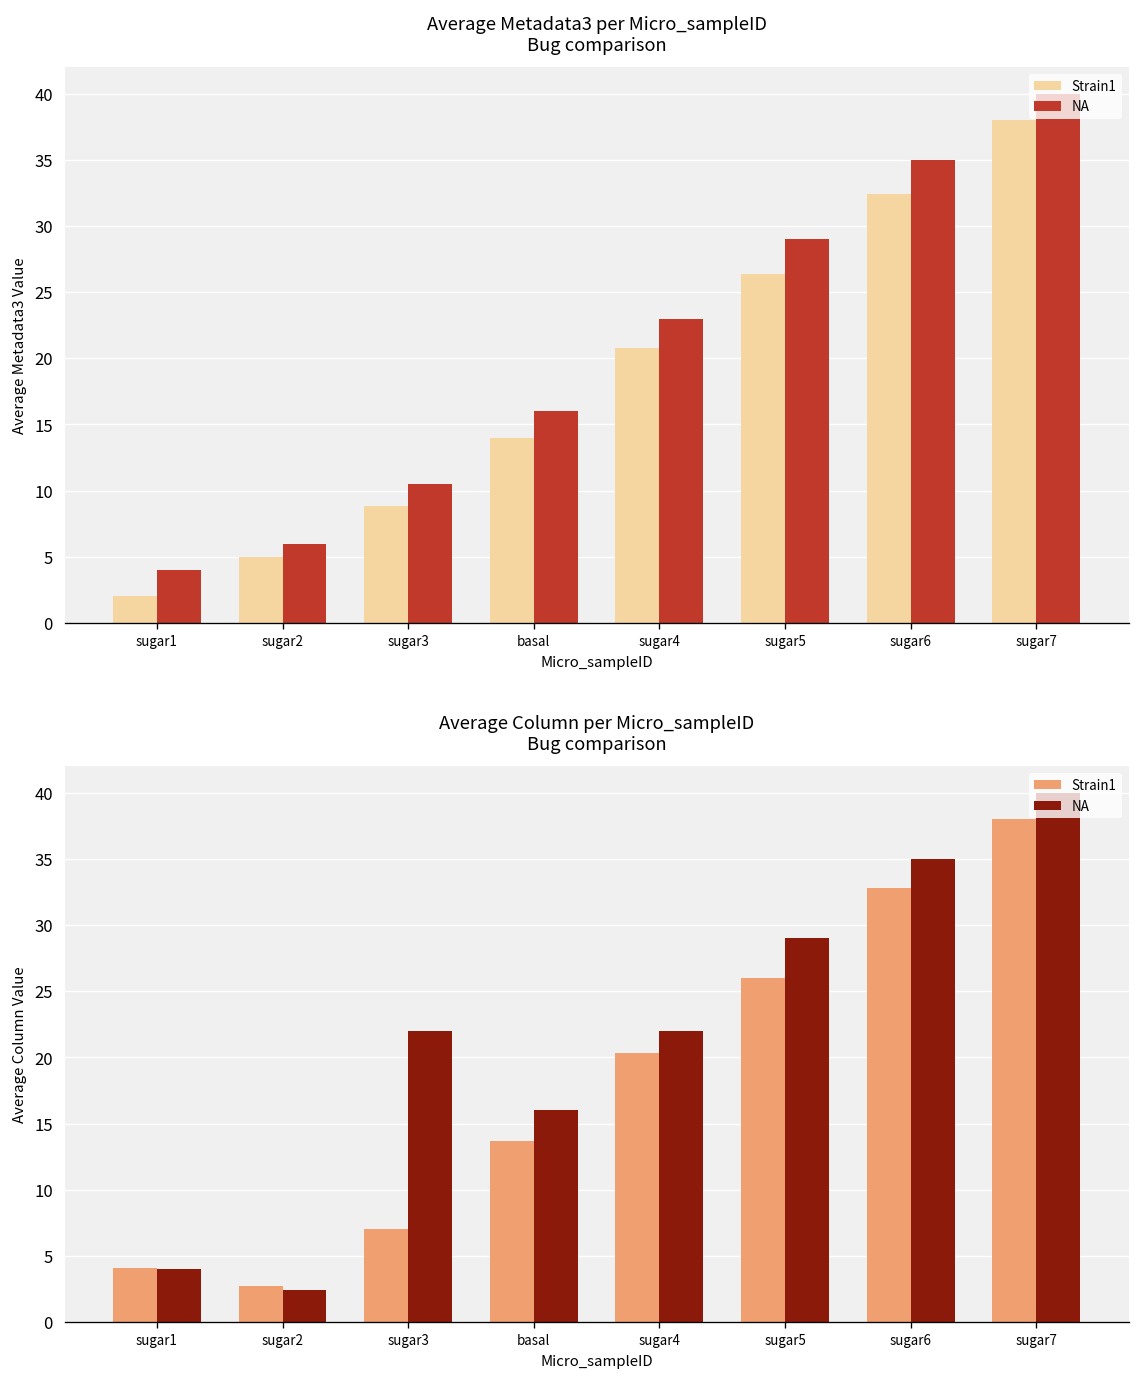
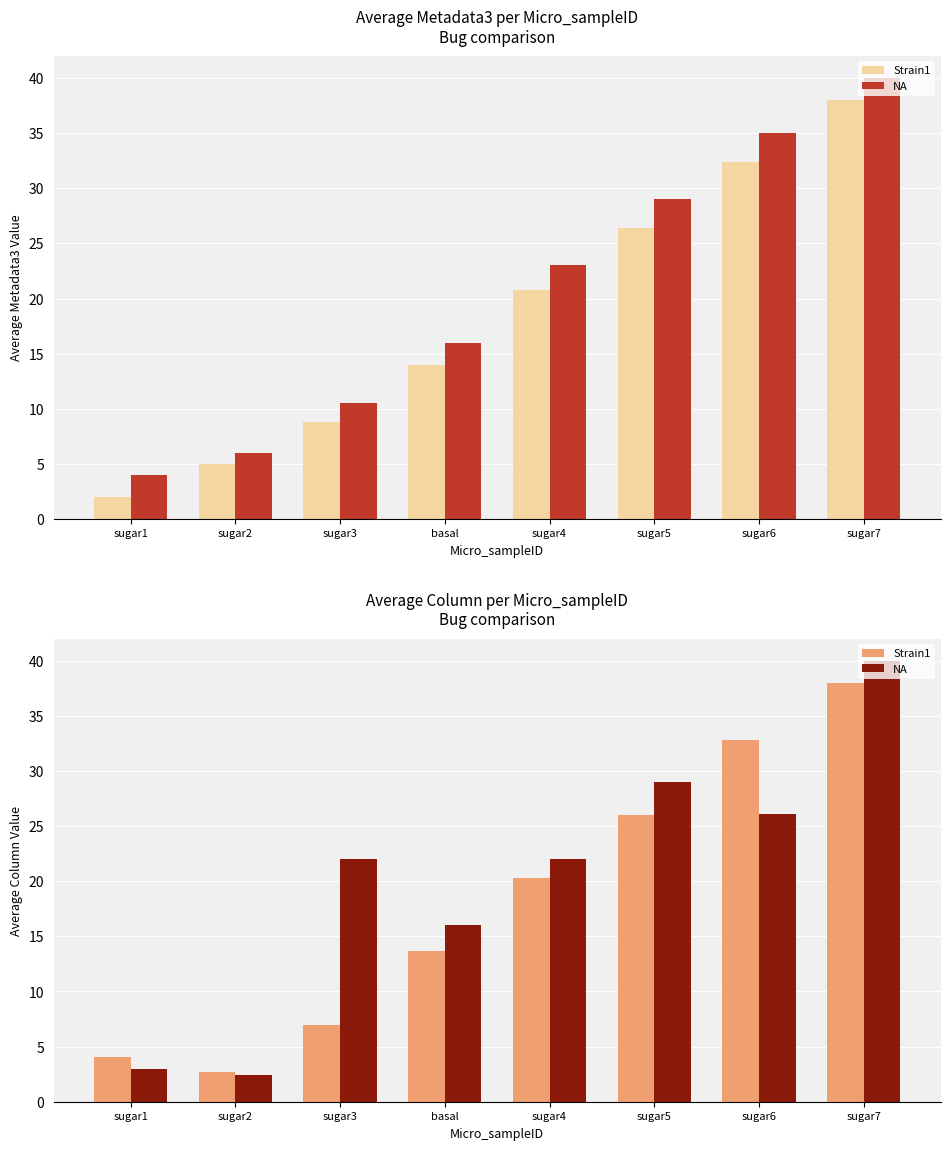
  {
    "Average Column per Micro_sampleID Bug comparison": {
      "Strain1": {
        "sugar1": 4.1,
        "sugar2": 2.7,
        "sugar3": 7.0,
        "basal": 13.7,
        "sugar4": 20.3,
        "sugar5": 26.0,
        "sugar6": 32.8,
        "sugar7": 38.0
      },
      "NA": {
-       "sugar1": 4,
+       "sugar1": 3,
        "sugar2": 2.4,
        "sugar3": 22.0,
        "basal": 16.0,
        "sugar4": 22.0,
        "sugar5": 29.0,
-       "sugar6": 35.0
+       "sugar6": 26.1
      }
    }
  }
